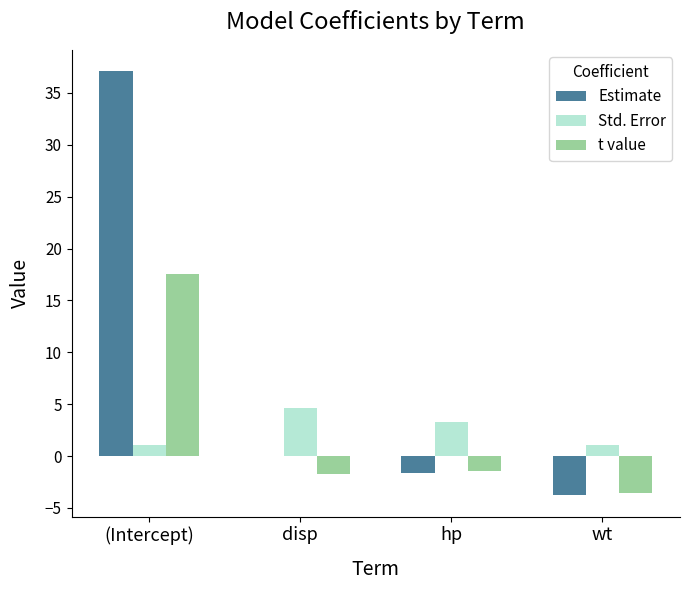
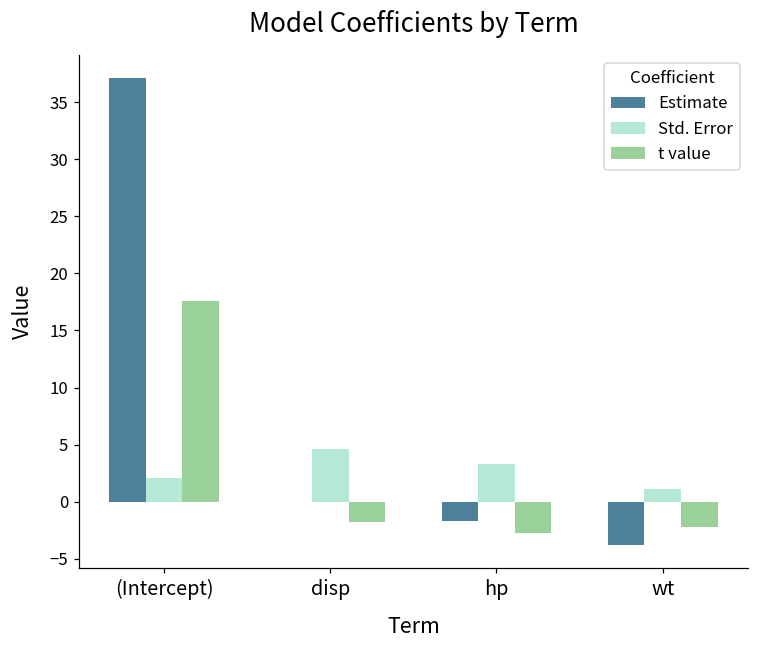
  {
    "Estimate": {
      "(Intercept)": 37.1,
      "hp": -1.7,
      "wt": -3.8
    },
    "Std. Error": {
-     "(Intercept)": 1.0,
+     "(Intercept)": 2.1,
      "disp": 4.6,
      "hp": 3.3,
      "wt": 1.1
    },
    "t value": {
      "(Intercept)": 17.6,
      "disp": -1.8,
-     "hp": -1.5,
-     "wt": -3.6
+     "hp": -2.7,
+     "wt": -2.2
    }
  }
